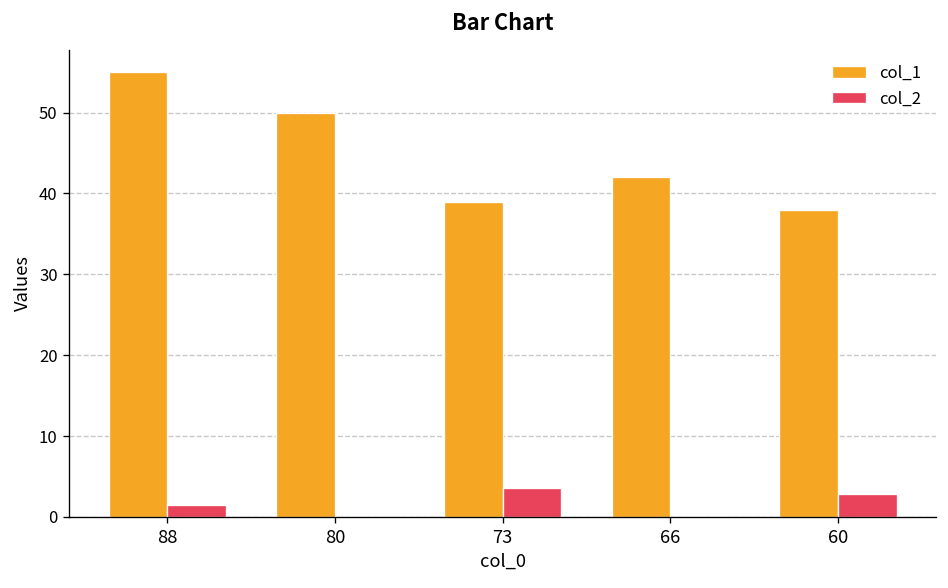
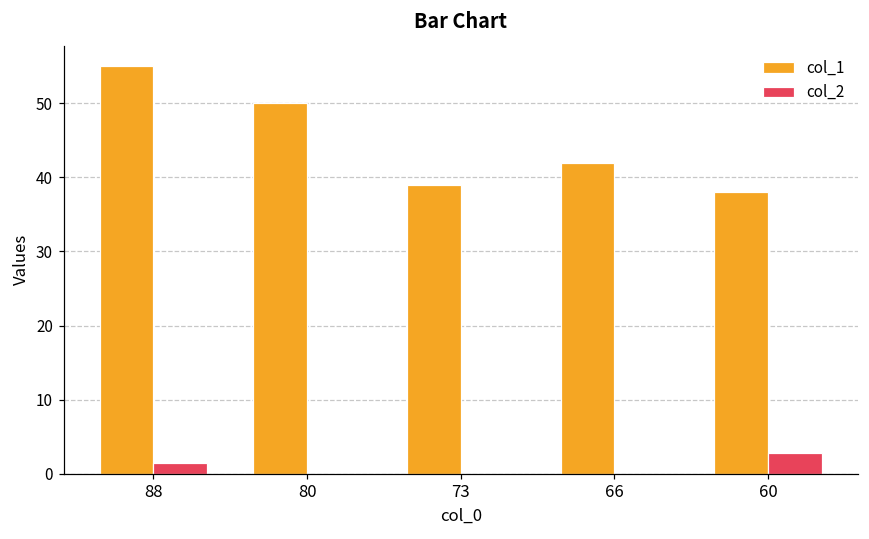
  {
    "col_1": {
      "88": 55,
      "80": 50,
      "73": 39,
      "66": 42,
      "60": 38
    },
    "col_2": {
      "88": 1,
-     "73": 4,
+     "73": 0,
      "60": 3
    }
  }
